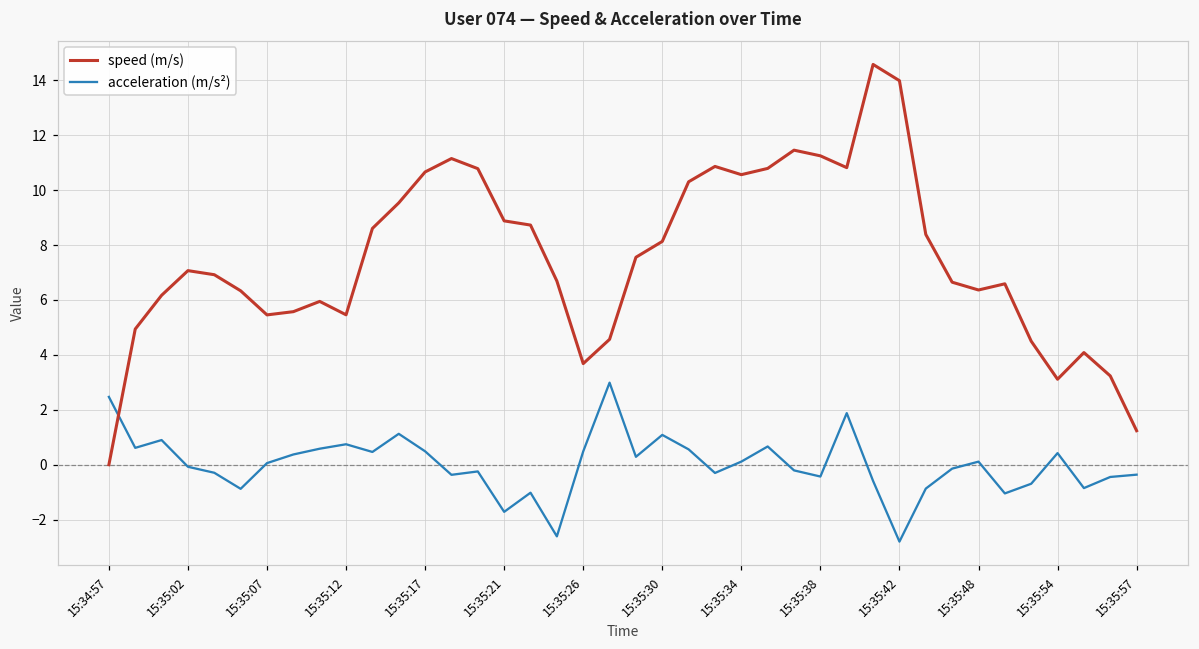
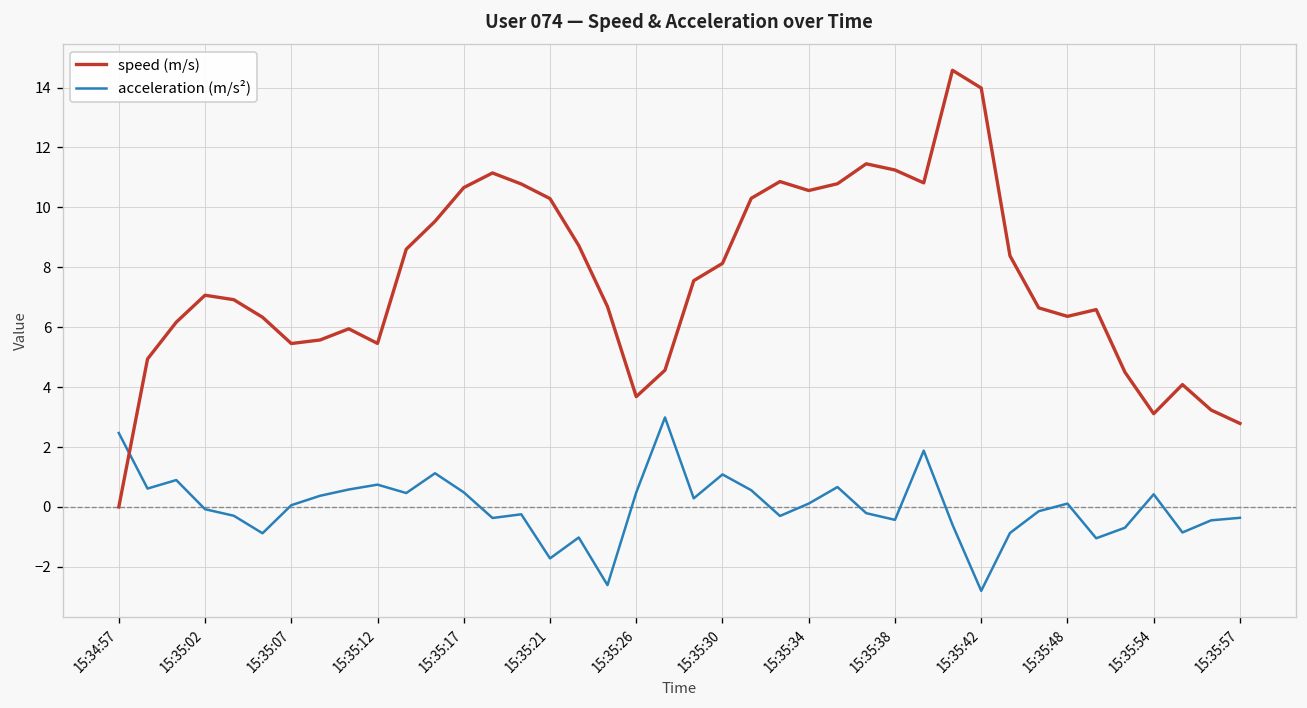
  {
    "speed (m/s)": {
      "15:34:57": 0.0,
      "15:35:02": 7.1,
      "15:35:07": 5.5,
      "15:35:12": 5.5,
      "15:35:17": 10.7,
-     "15:35:21": 8.9,
+     "15:35:21": 10.3,
      "15:35:26": 3.7,
      "15:35:30": 8.1,
      "15:35:34": 10.6,
      "15:35:38": 11.2,
      "15:35:42": 14.0,
      "15:35:48": 6.4,
      "15:35:54": 3.1,
-     "15:35:57": 1.2
+     "15:35:57": 2.8
    },
    "acceleration (m/s²)": {
      "15:34:57": 2.5,
      "15:35:02": -0.1,
      "15:35:07": 0.1,
      "15:35:12": 0.7,
      "15:35:17": 0.5,
      "15:35:21": -1.7,
      "15:35:26": 0.5,
      "15:35:30": 1.1,
      "15:35:34": 0.1,
      "15:35:38": -0.4,
      "15:35:42": -2.8,
      "15:35:48": 0.1,
      "15:35:54": 0.4,
      "15:35:57": -0.4
    }
  }
